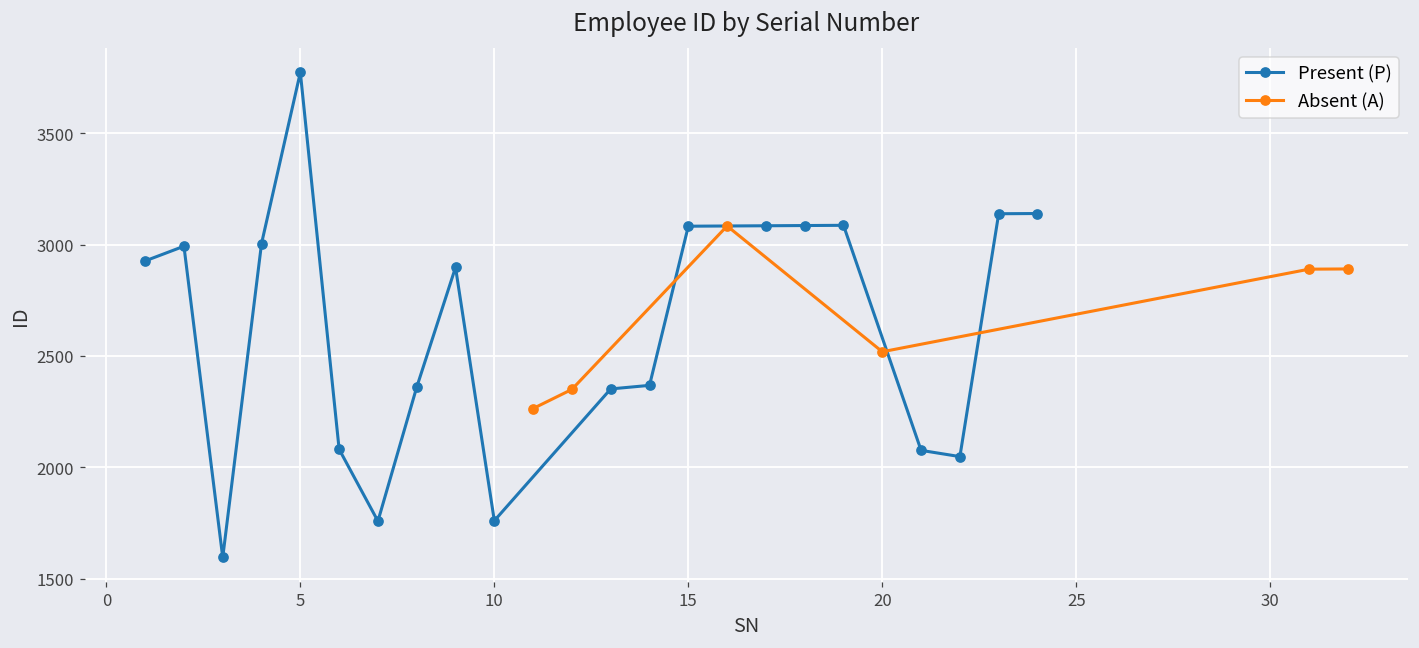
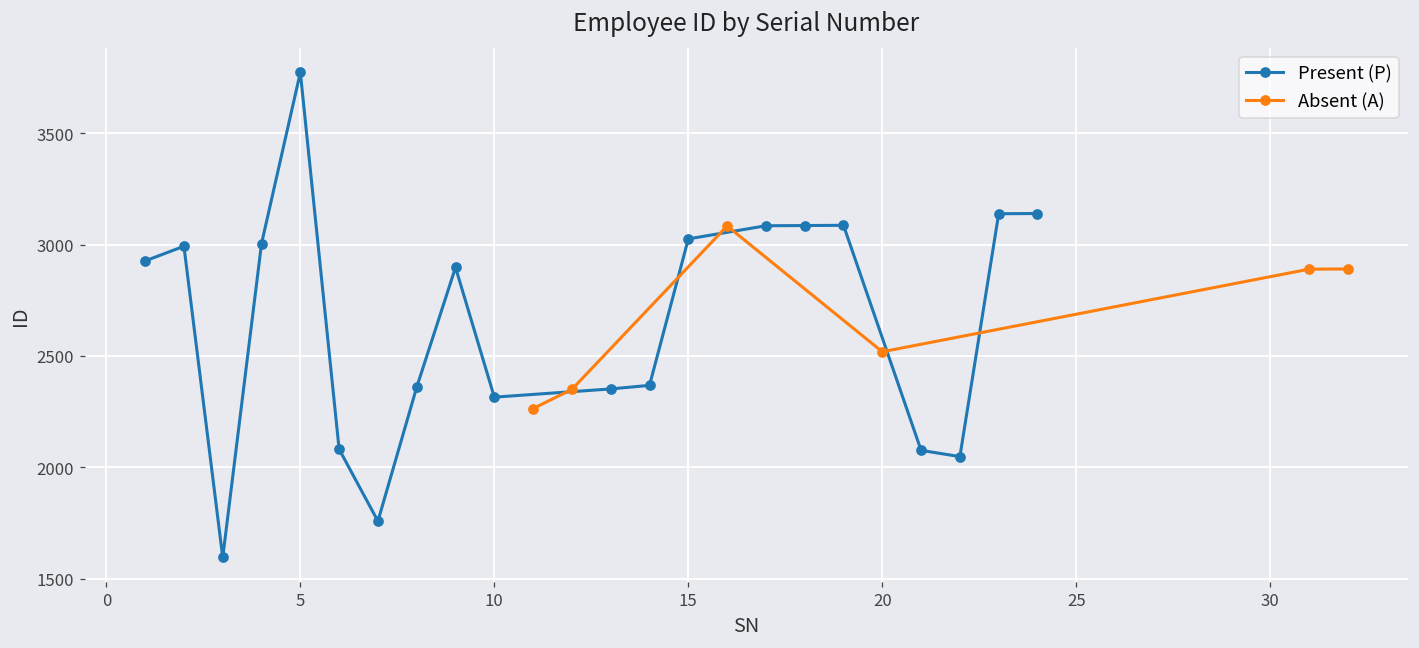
  {
    "Present (P)": {
      "5": 3770,
-     "10": 1760,
-     "15": 3080
+     "10": 2320,
+     "15": 3030
    },
    "Absent (A)": {
      "20": 2520
    }
  }
